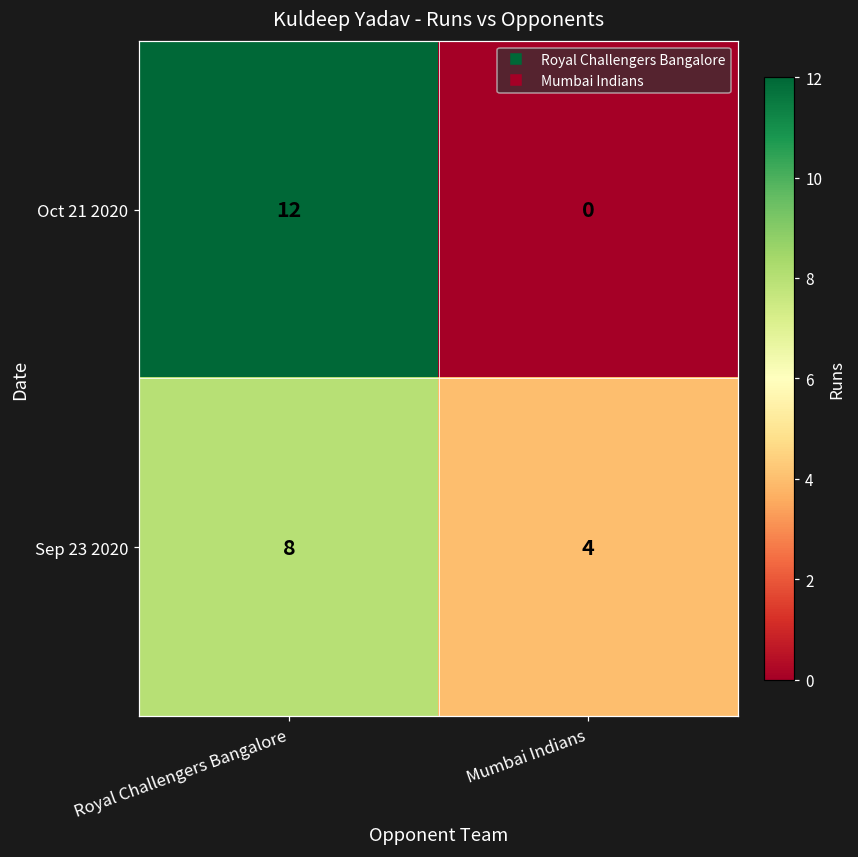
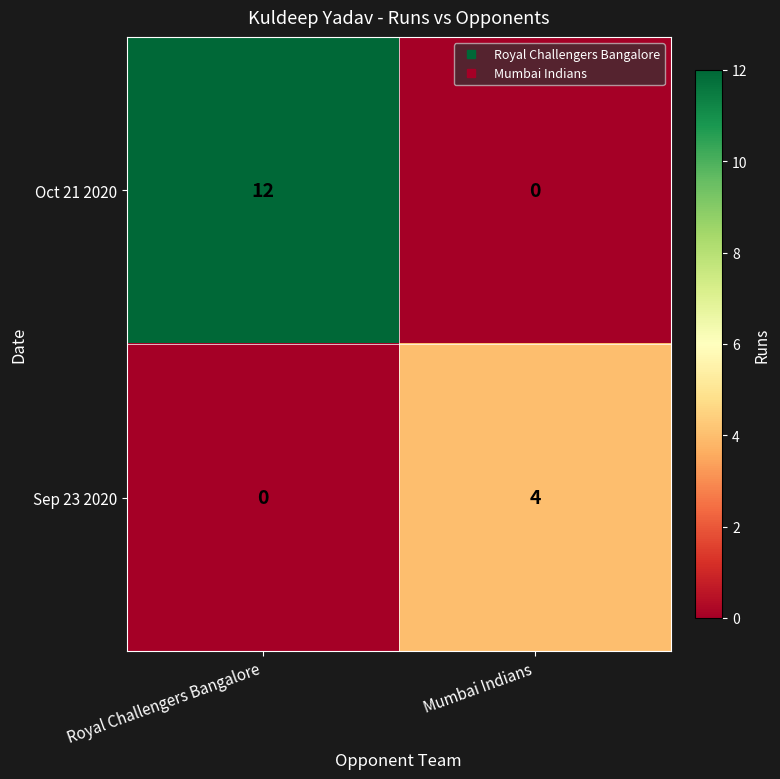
  {
    "Oct 21 2020": {
      "Royal Challengers Bangalore": 12,
      "Mumbai Indians": 0
    },
    "Sep 23 2020": {
-     "Royal Challengers Bangalore": 8,
+     "Royal Challengers Bangalore": 0,
      "Mumbai Indians": 4
    }
  }
